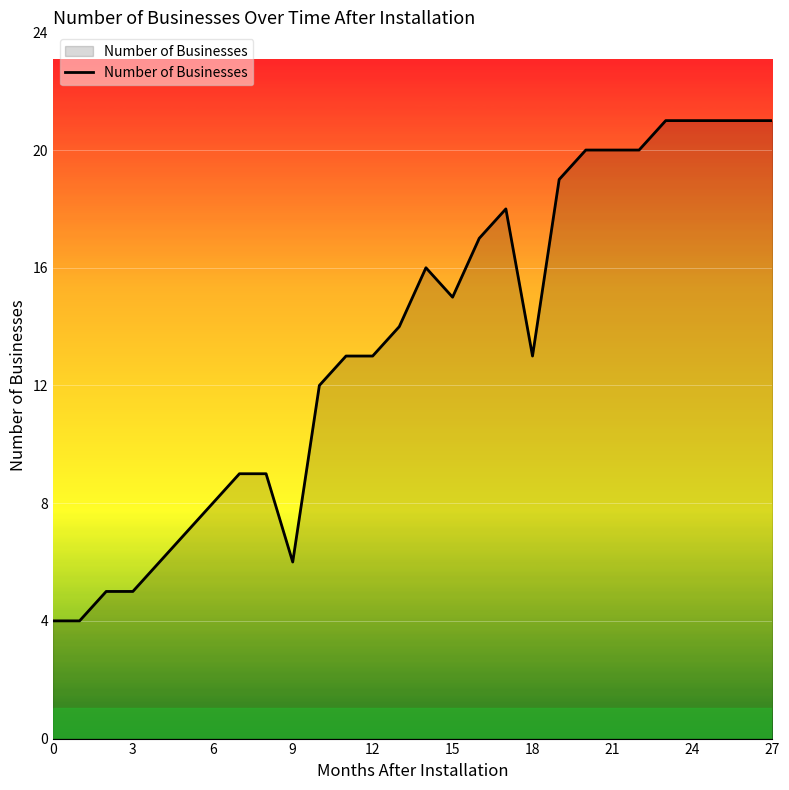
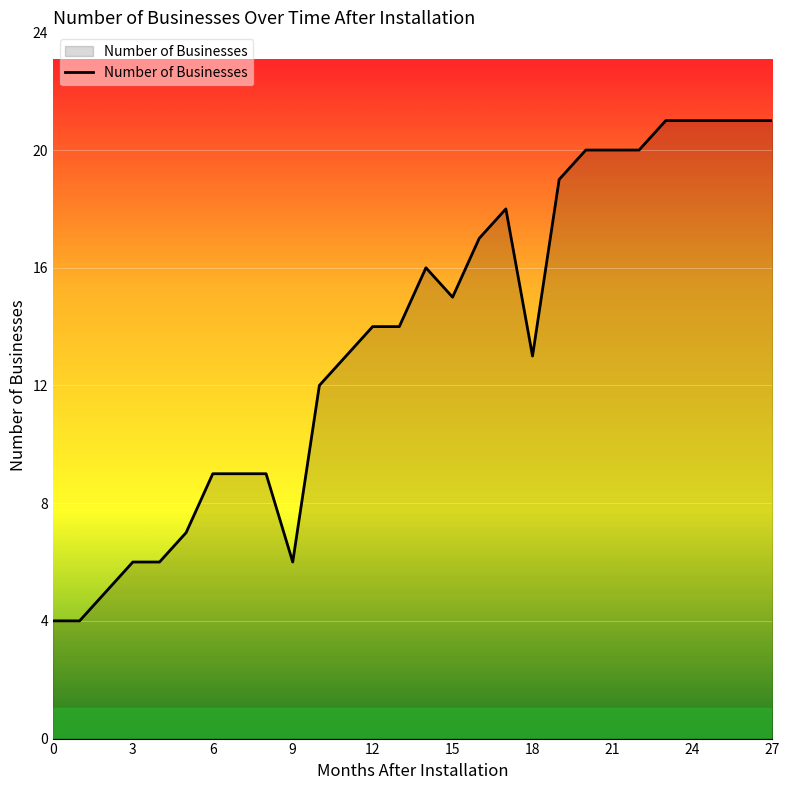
  {
    "0": 4,
-   "3": 5,
-   "6": 8,
+   "3": 6,
+   "6": 9,
    "9": 6,
-   "12": 13,
+   "12": 14,
    "15": 15,
    "18": 13,
    "21": 20,
    "24": 21,
    "27": 21
  }
